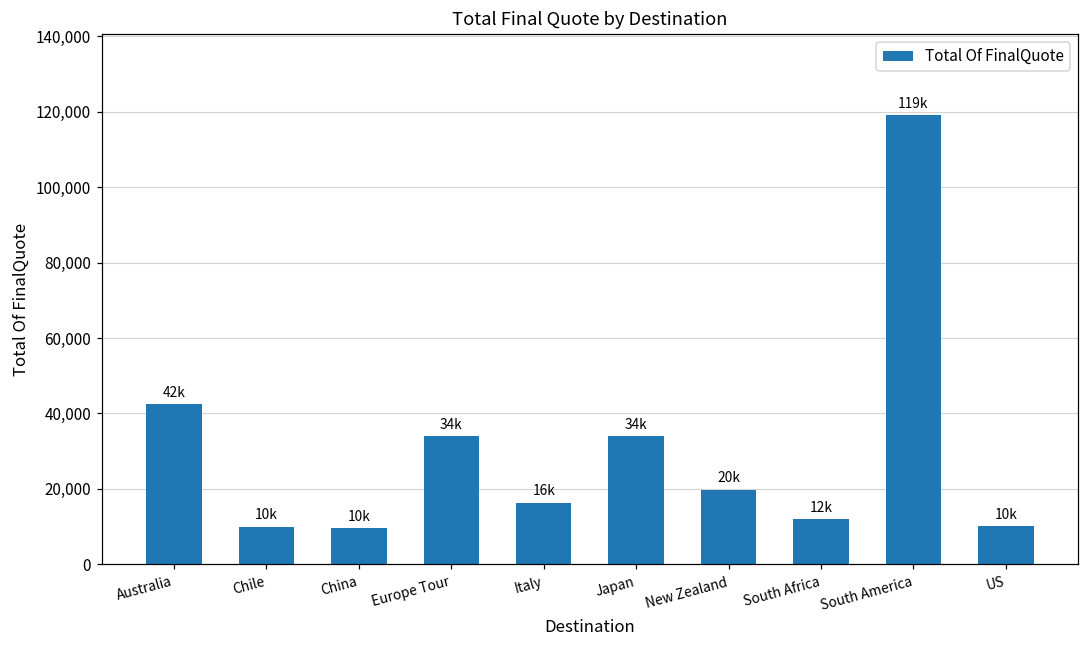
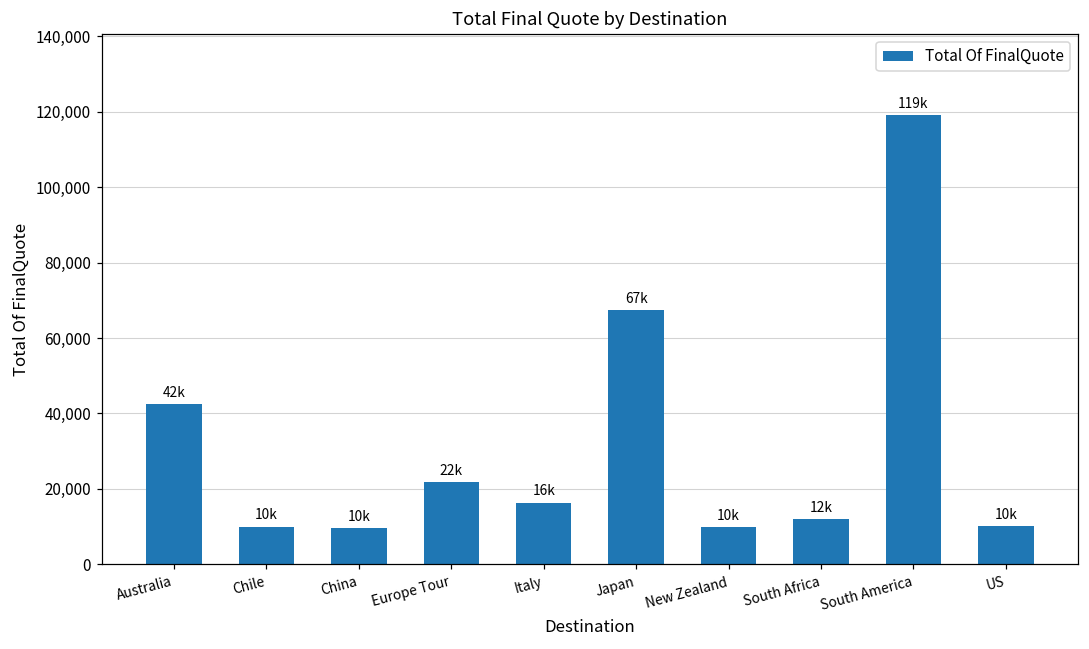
  {
    "Australia": "42k",
    "Chile": "10k",
    "China": "10k",
-   "Europe Tour": "34k",
+   "Europe Tour": "22k",
    "Italy": "16k",
-   "Japan": "34k",
-   "New Zealand": "20k",
+   "Japan": "67k",
+   "New Zealand": "10k",
    "South Africa": "12k",
    "South America": "119k",
    "US": "10k"
  }
